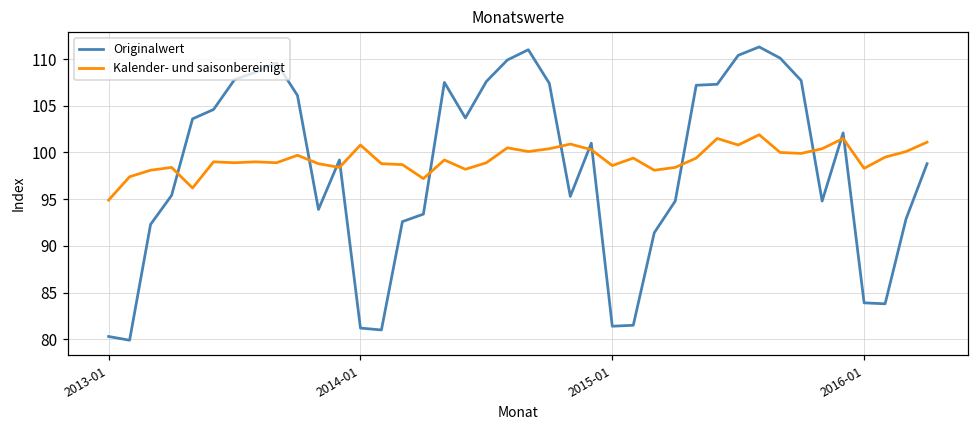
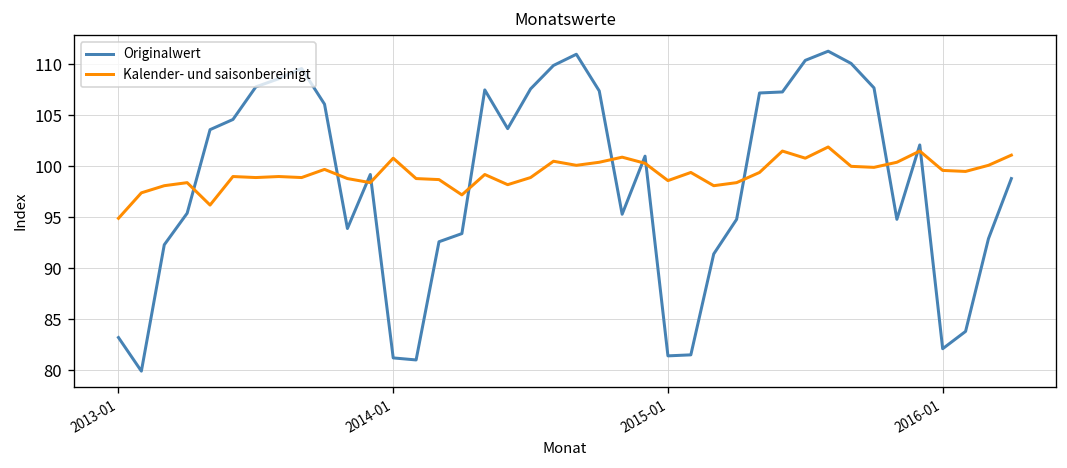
  {
    "Originalwert": {
-     "2013-01": 80,
+     "2013-01": 83,
      "2014-01": 81,
      "2015-01": 81,
-     "2016-01": 84
+     "2016-01": 82
    },
    "Kalender- und saisonbereinigt": {
      "2013-01": 95,
      "2014-01": 101,
      "2015-01": 99,
-     "2016-01": 98
+     "2016-01": 100
    }
  }
